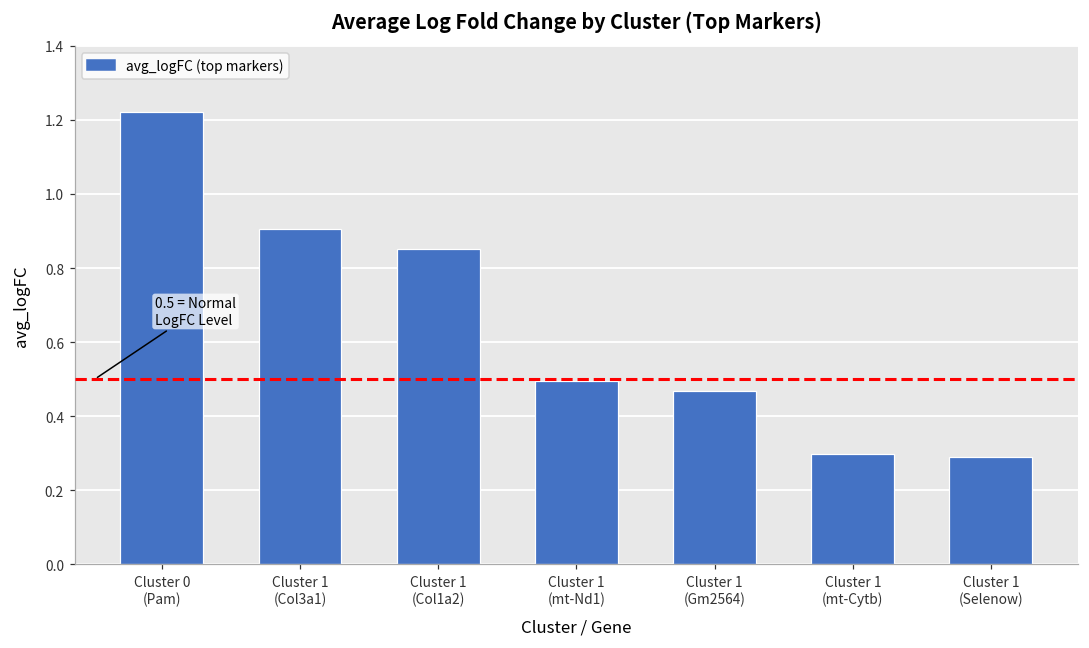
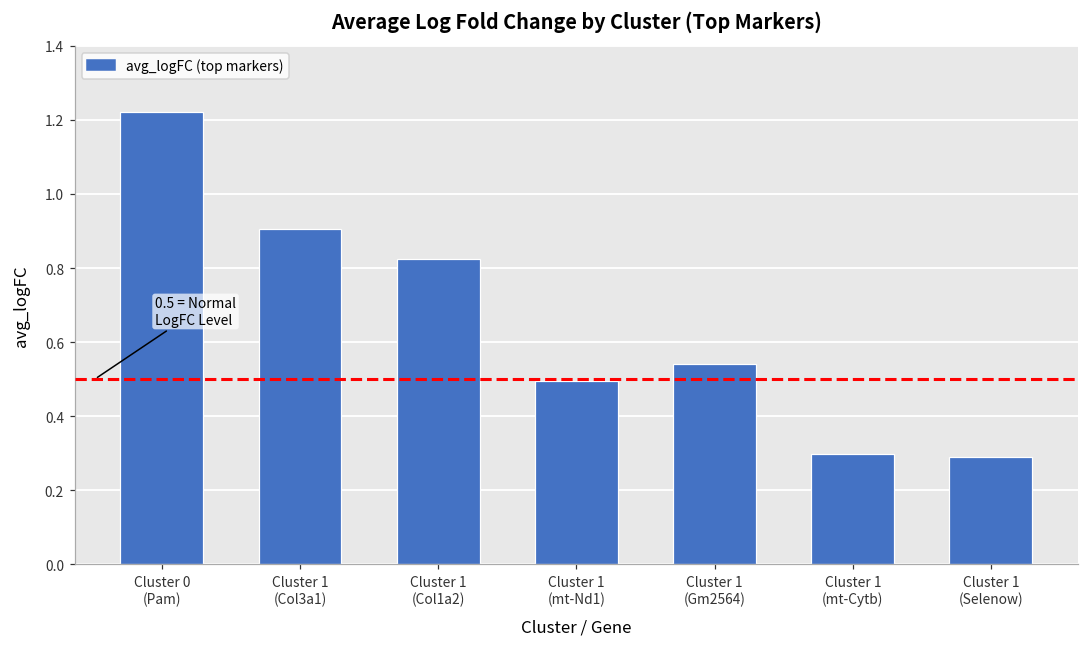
  {
    "Cluster 1 (Col3a1)": 0.91,
-   "Cluster 1 (Col1a2)": 0.85,
+   "Cluster 1 (Col1a2)": 0.82,
    "Cluster 1 (mt-Nd1)": 0.50,
-   "Cluster 1 (Gm2564)": 0.47,
+   "Cluster 1 (Gm2564)": 0.54,
    "Cluster 1 (mt-Cytb)": 0.30,
    "Cluster 1 (Selenow)": 0.29
  }
